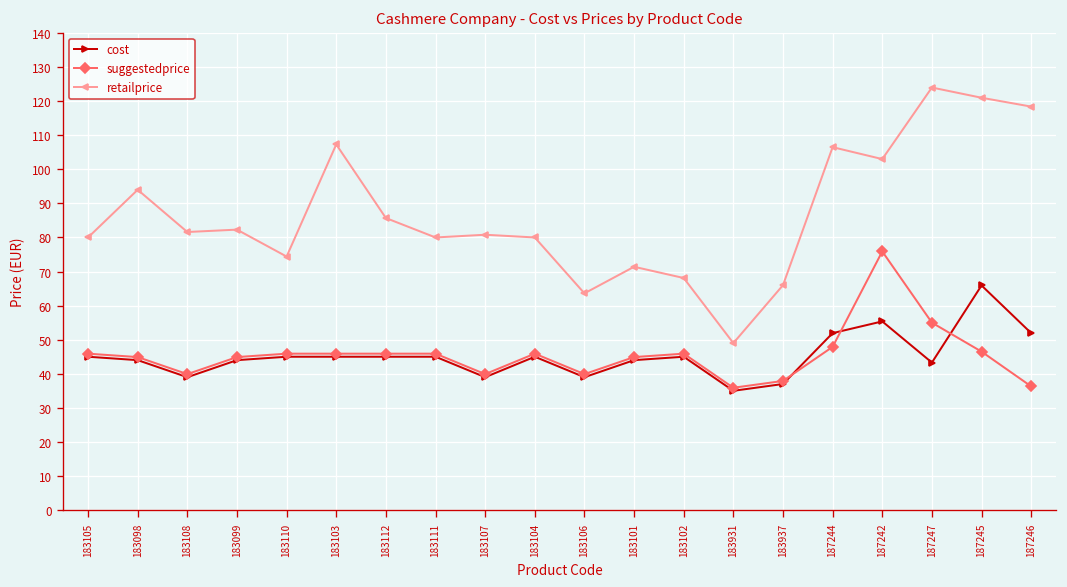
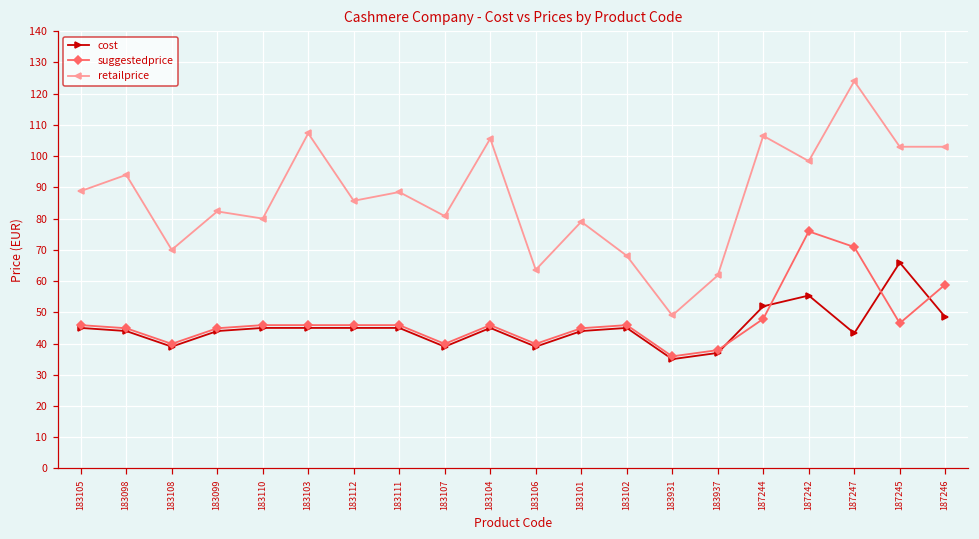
  {
    "cost": {
      "183098": 44,
      "183108": 39,
      "183099": 44,
      "183107": 39,
      "183106": 39,
      "183101": 44,
      "187244": 52,
      "187242": 55,
      "187247": 43,
      "187245": 66,
-     "187246": 52
+     "187246": 48
    },
    "suggestedprice": {
      "183098": 45,
      "183108": 40,
      "183099": 45,
      "183107": 40,
      "183106": 40,
      "183101": 45,
      "187244": 48,
      "187242": 76,
-     "187247": 55,
+     "187247": 71,
      "187245": 47,
-     "187246": 36
+     "187246": 59
    },
    "retailprice": {
-     "183105": 80,
+     "183105": 89,
      "183098": 94,
-     "183108": 82,
+     "183108": 70,
      "183099": 82,
-     "183110": 74,
+     "183110": 80,
      "183103": 107,
      "183112": 86,
-     "183111": 80,
+     "183111": 89,
      "183107": 81,
-     "183104": 80,
+     "183104": 106,
      "183106": 64,
-     "183101": 71,
+     "183101": 79,
      "183102": 68,
      "183931": 49,
-     "183937": 66,
+     "183937": 62,
      "187244": 107,
-     "187242": 103,
+     "187242": 98,
      "187247": 124,
-     "187245": 121,
-     "187246": 118
+     "187245": 103,
+     "187246": 103
    }
  }
